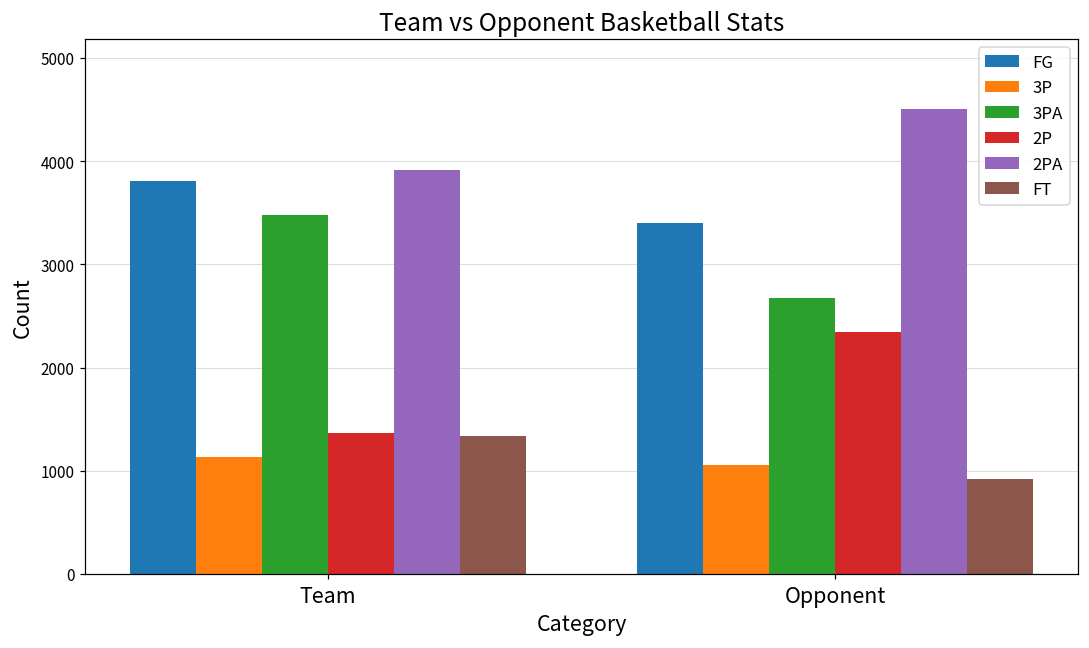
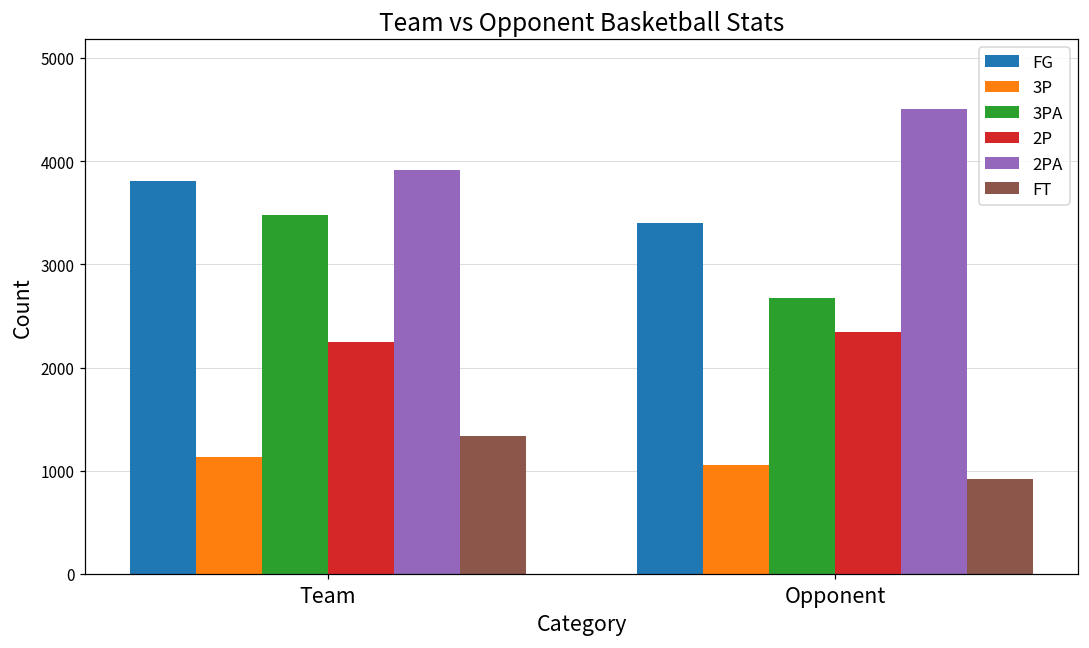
  {
    "FG": {
      "Team": 3800,
      "Opponent": 3400
    },
    "3P": {
      "Team": 1100,
      "Opponent": 1100
    },
    "3PA": {
      "Team": 3500,
      "Opponent": 2700
    },
    "2P": {
-     "Team": 1400,
+     "Team": 2300,
      "Opponent": 2300
    },
    "2PA": {
      "Team": 3900,
      "Opponent": 4500
    },
    "FT": {
      "Team": 1300,
      "Opponent": 900
    }
  }
